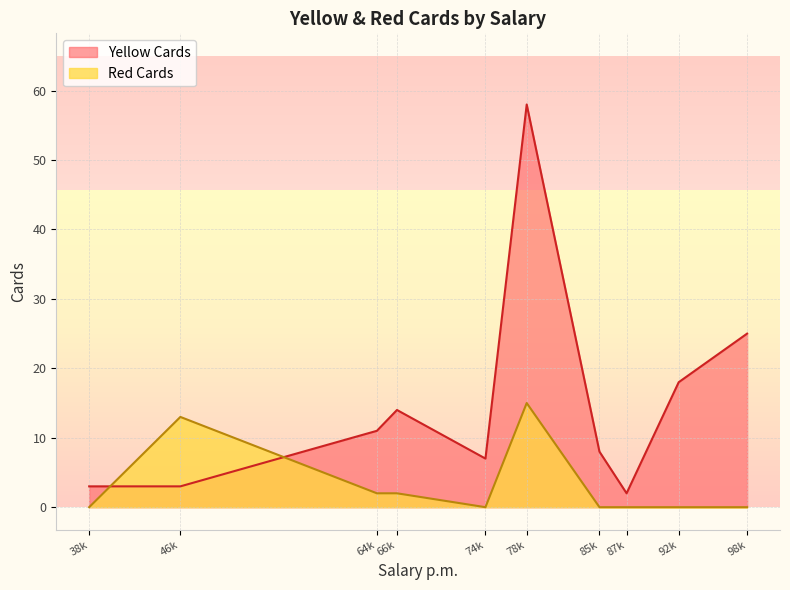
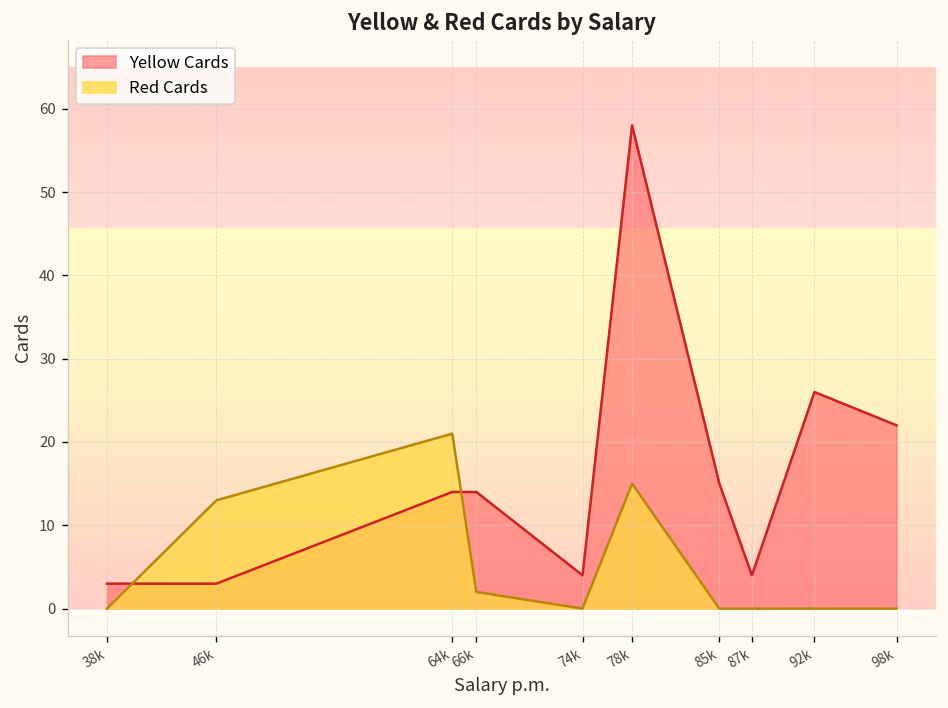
  {
    "Yellow Cards": {
      "38k": 3,
      "46k": 3,
-     "64k": 11,
+     "64k": 14,
      "66k": 14,
-     "74k": 7,
+     "74k": 4,
      "78k": 58,
-     "85k": 8,
-     "87k": 2,
-     "92k": 18,
-     "98k": 25
+     "85k": 15,
+     "87k": 4,
+     "92k": 26,
+     "98k": 22
    },
    "Red Cards": {
      "38k": 0,
      "46k": 13,
-     "64k": 2,
+     "64k": 21,
      "66k": 2,
      "74k": 0,
      "78k": 15,
      "85k": 0,
      "87k": 0,
      "92k": 0,
      "98k": 0
    }
  }
